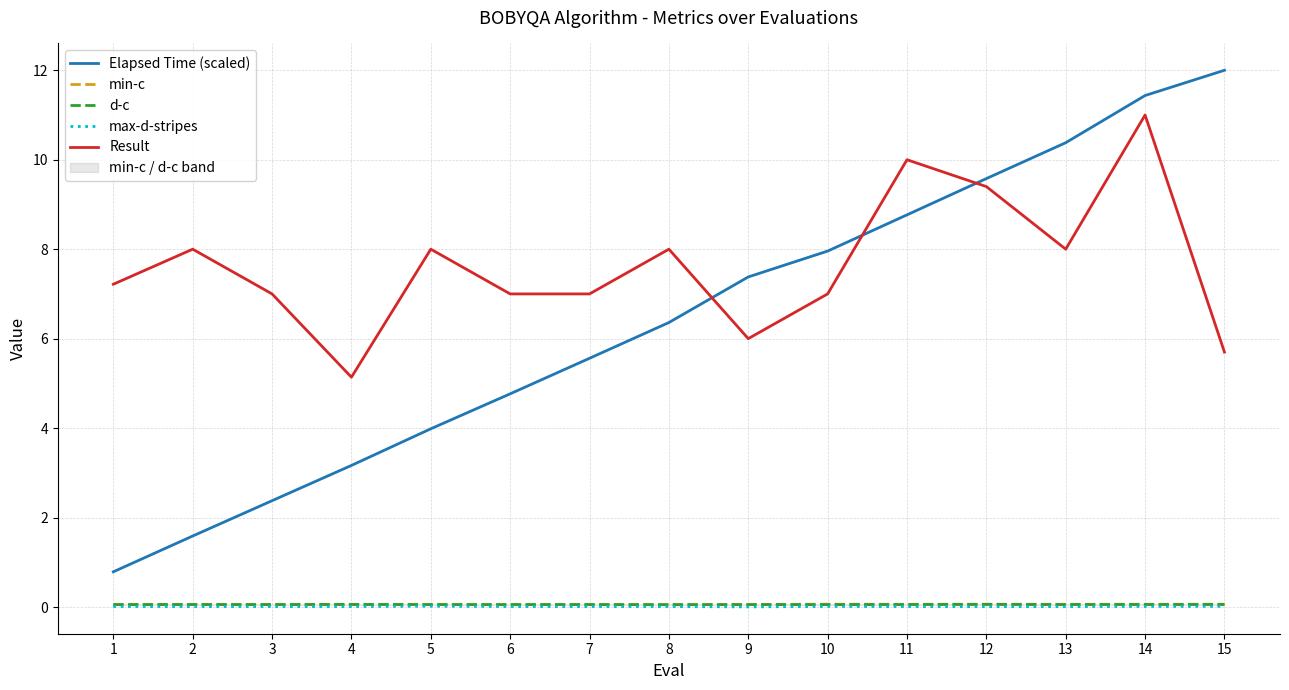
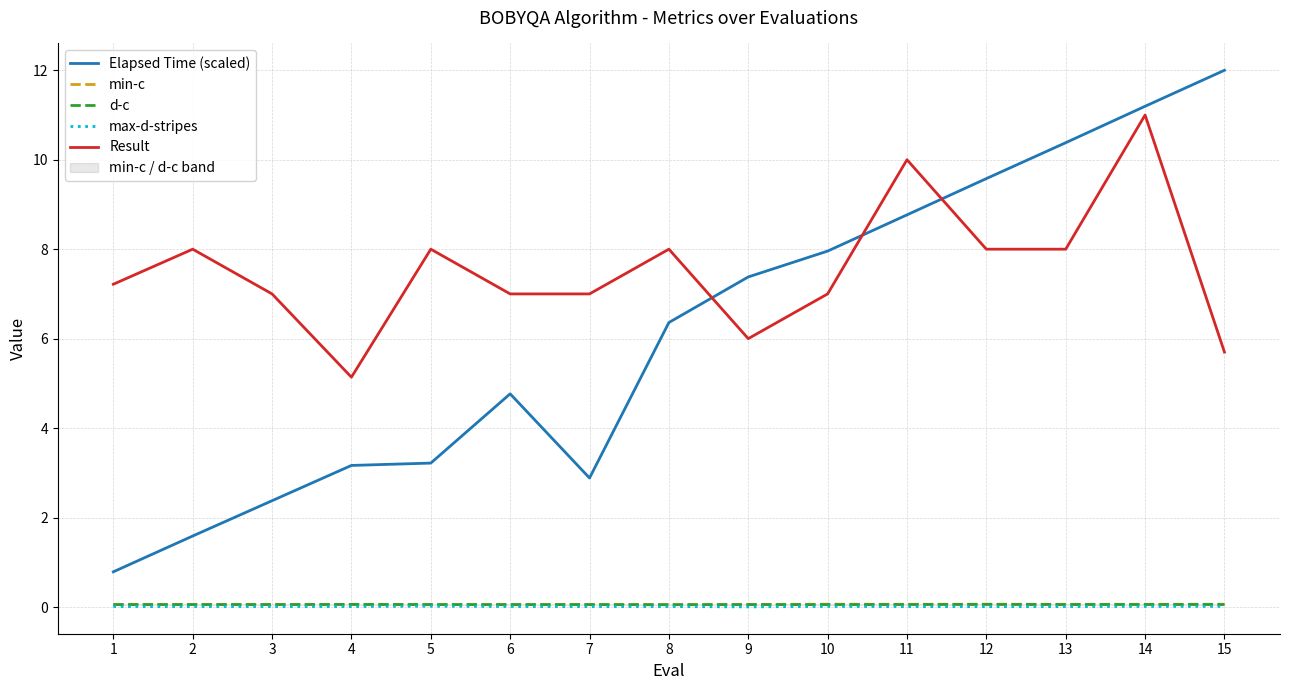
  {
    "Elapsed Time (scaled)": {
      "1": 0.8,
      "2": 1.6,
      "3": 2.4,
      "4": 3.2,
-     "5": 4.0,
+     "5": 3.2,
      "6": 4.8,
-     "7": 5.6,
+     "7": 2.9,
      "8": 6.4,
      "9": 7.4,
      "10": 8.0,
      "11": 8.8,
      "12": 9.6,
      "13": 10.4,
-     "14": 11.4,
+     "14": 11.2,
      "15": 12.0
    },
    "Result": {
      "1": 7.2,
      "2": 8.0,
      "3": 7.0,
      "4": 5.1,
      "5": 8.0,
      "6": 7.0,
      "7": 7.0,
      "8": 8.0,
      "9": 6.0,
      "10": 7.0,
      "11": 10.0,
-     "12": 9.4,
+     "12": 8.0,
      "13": 8.0,
      "14": 11.0,
      "15": 5.7
    }
  }
